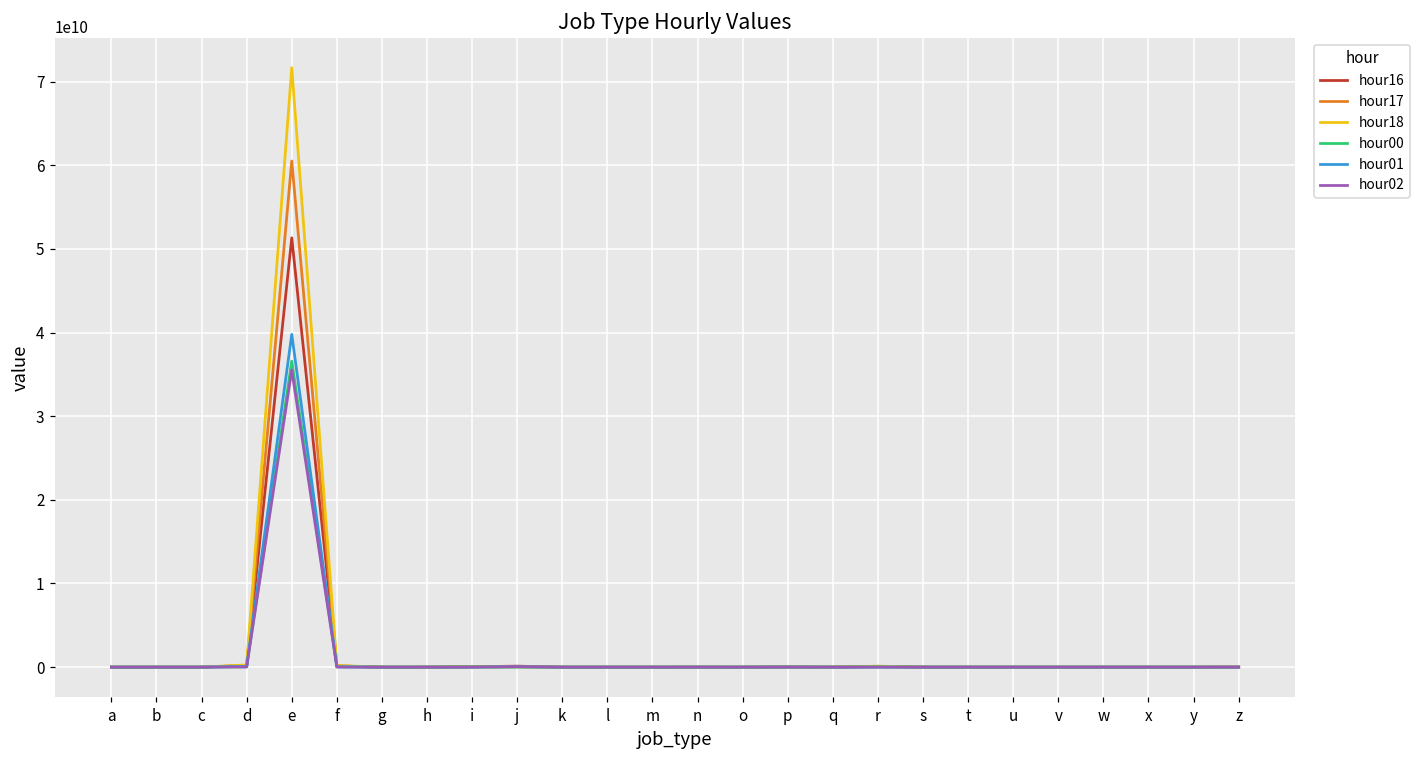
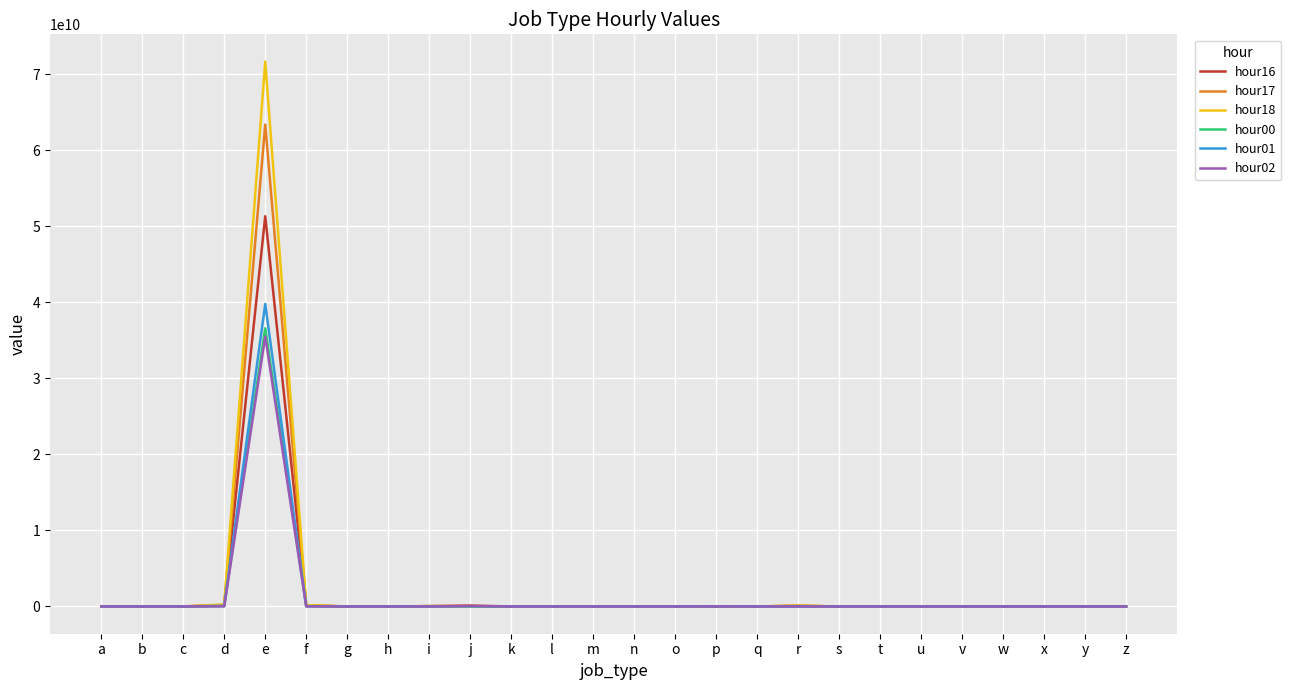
  {
    "hour16": {
      "e": 51000000000
    },
    "hour17": {
-     "e": 61000000000
+     "e": 63000000000
    },
    "hour18": {
      "e": 72000000000
    },
    "hour00": {
      "e": 37000000000
    },
    "hour01": {
      "e": 40000000000
    },
    "hour02": {
      "e": 36000000000
    }
  }
